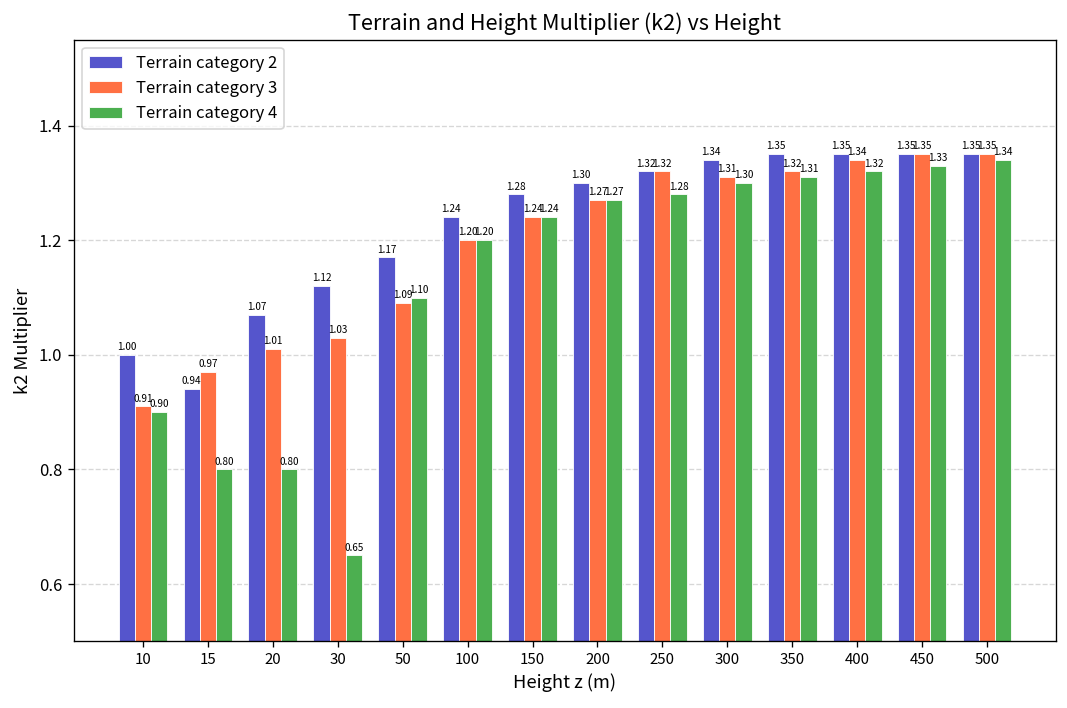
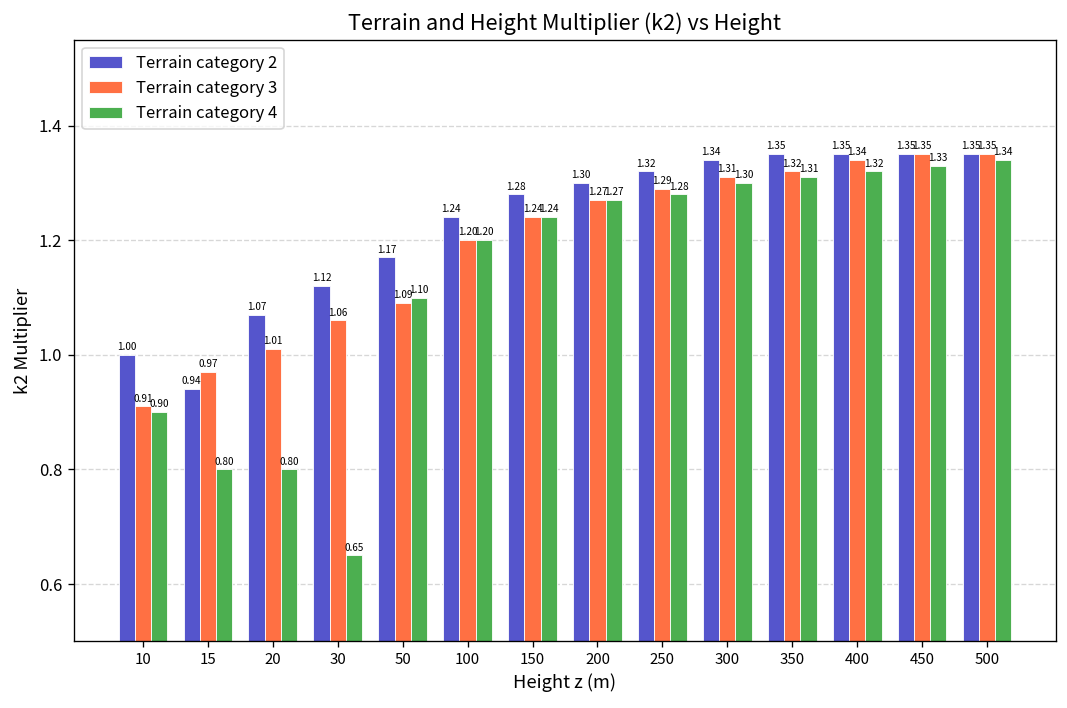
  {
    "Terrain category 2": {
      "10": 1.00,
      "15": 0.94,
      "20": 1.07,
      "30": 1.12,
      "50": 1.17,
      "100": 1.24,
      "150": 1.28,
      "200": 1.30,
      "300": 1.34,
      "350": 1.35,
      "400": 1.35
    },
    "Terrain category 3": {
      "10": 0.91,
      "15": 0.97,
      "20": 1.01,
-     "30": 1.03,
+     "30": 1.06,
      "50": 1.09,
-     "250": 1.32,
+     "250": 1.29,
      "300": 1.31,
      "350": 1.32,
      "400": 1.34
    },
    "Terrain category 4": {
      "10": 0.90,
      "15": 0.80,
      "20": 0.80,
      "30": 0.65,
      "50": 1.10,
      "250": 1.28,
      "300": 1.30,
      "350": 1.31,
      "400": 1.32,
      "450": 1.33,
      "500": 1.34
    }
  }
